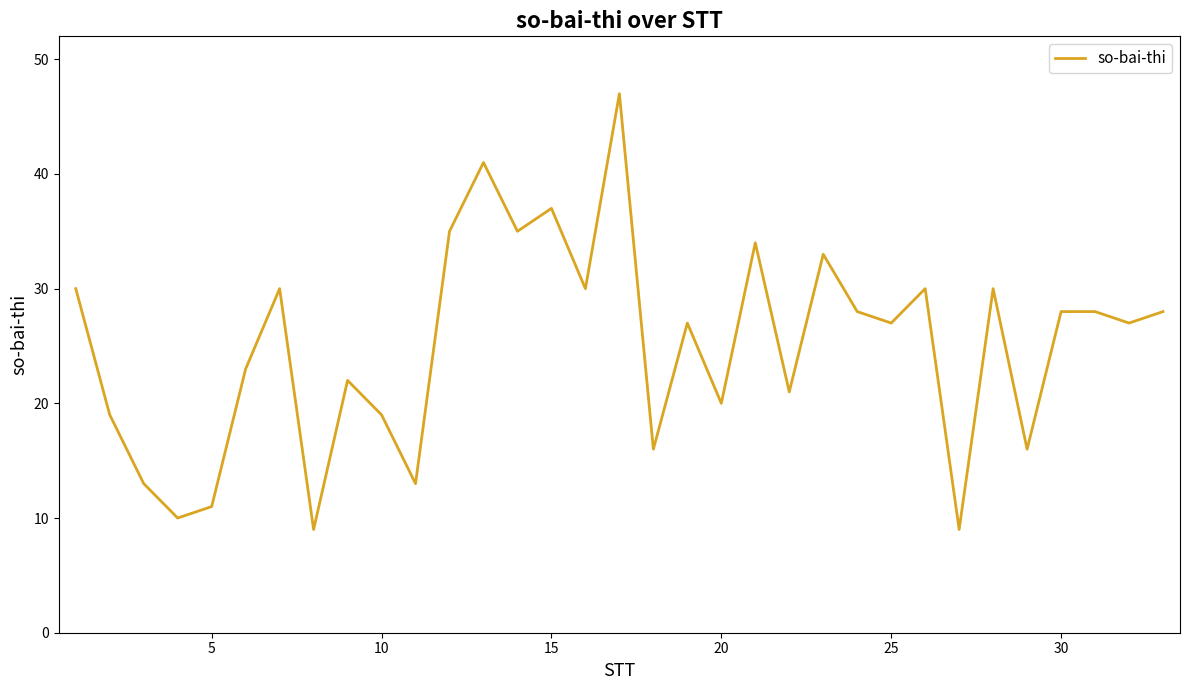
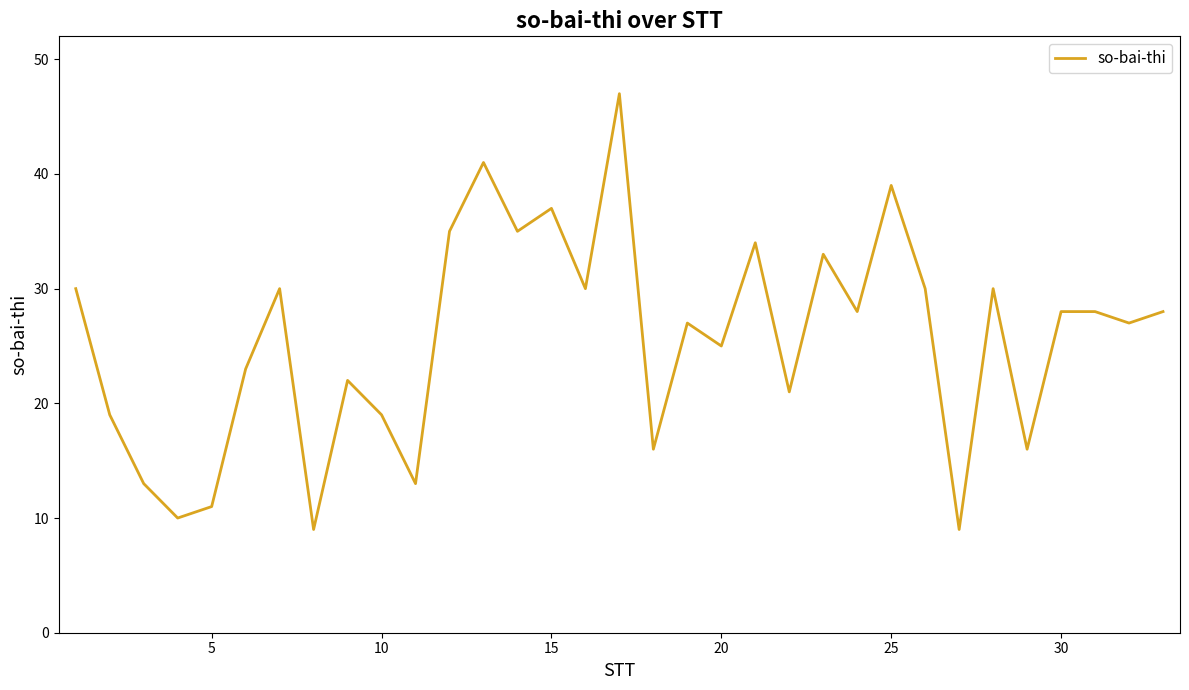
  {
    "5": 11,
    "10": 19,
    "15": 37,
-   "20": 20,
-   "25": 27,
+   "20": 25,
+   "25": 39,
    "30": 28
  }
